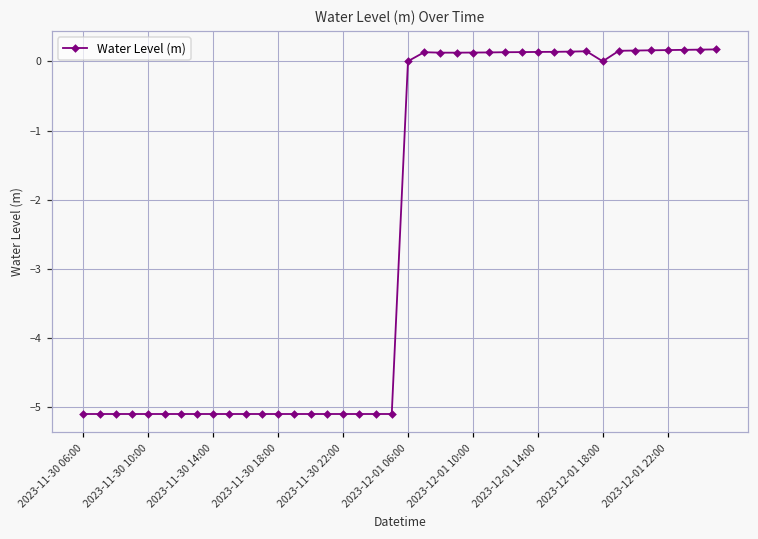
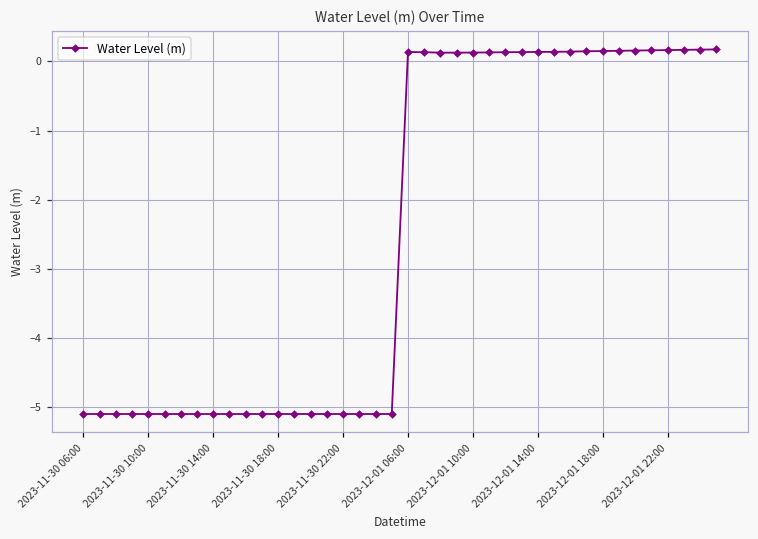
  {
    "2023-11-30 06:00": -5.1,
    "2023-11-30 10:00": -5.1,
    "2023-11-30 14:00": -5.1,
    "2023-11-30 18:00": -5.1,
    "2023-11-30 22:00": -5.1,
-   "2023-12-01 06:00": 0.0,
+   "2023-12-01 06:00": 0.1,
    "2023-12-01 10:00": 0.1,
    "2023-12-01 14:00": 0.1,
-   "2023-12-01 18:00": 0.0,
+   "2023-12-01 18:00": 0.1,
    "2023-12-01 22:00": 0.2
  }
